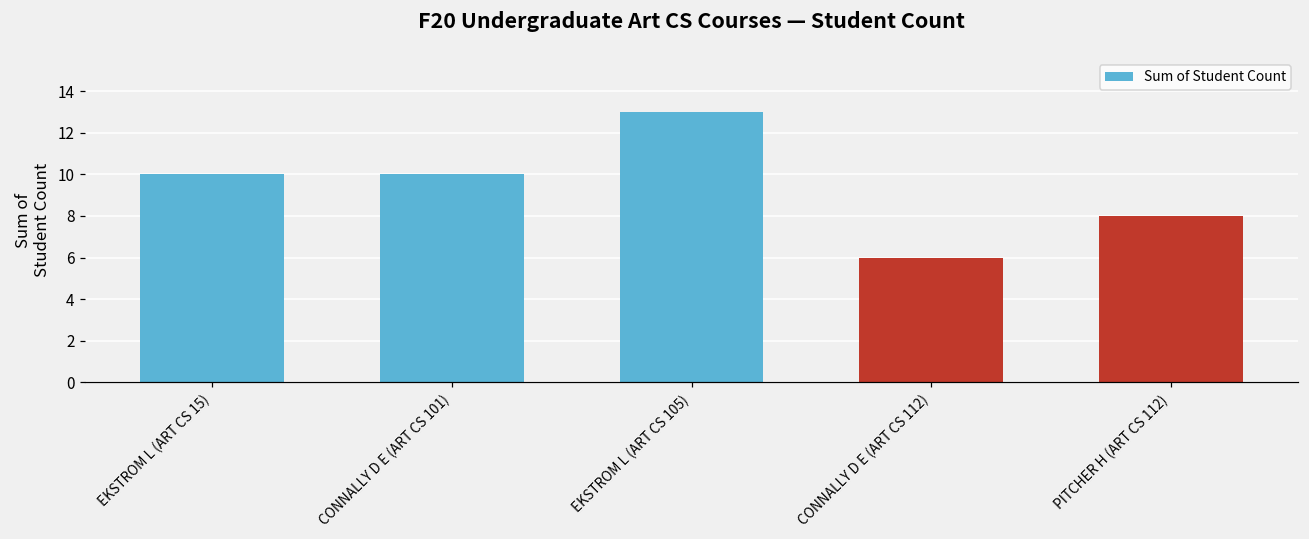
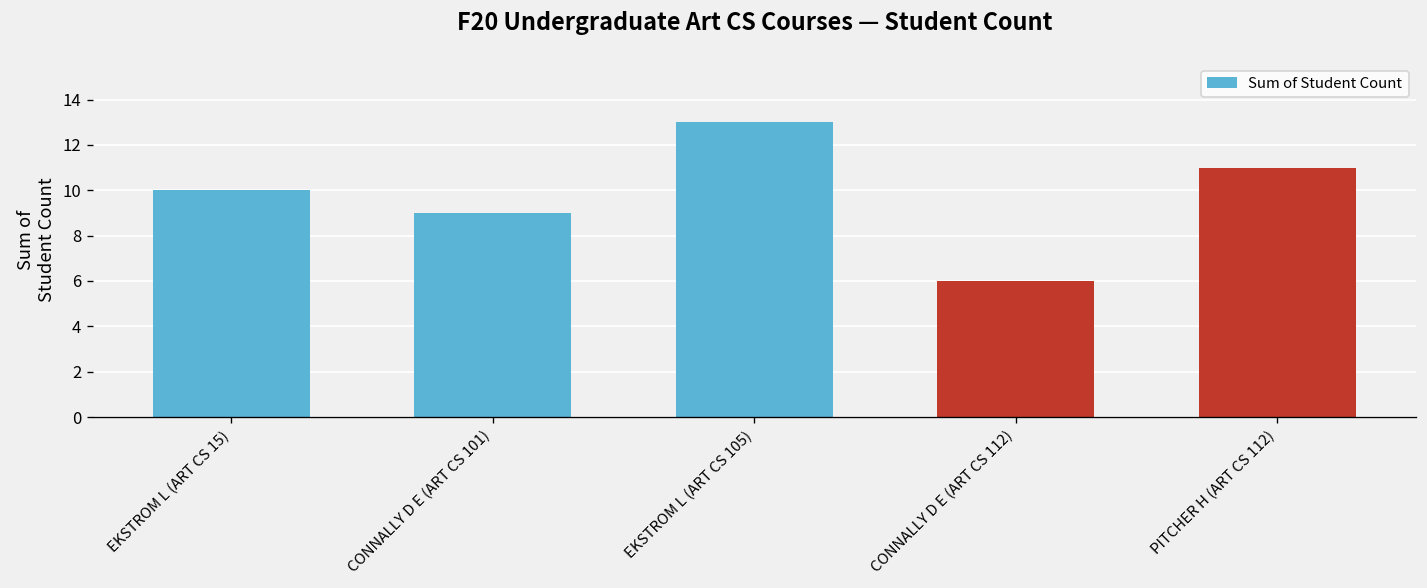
  {
    "EKSTROM L (ART CS 15)": 10,
-   "CONNALLY D E (ART CS 101)": 10,
+   "CONNALLY D E (ART CS 101)": 9,
    "EKSTROM L (ART CS 105)": 13,
    "CONNALLY D E (ART CS 112)": 6,
-   "PITCHER H (ART CS 112)": 8
+   "PITCHER H (ART CS 112)": 11
  }
